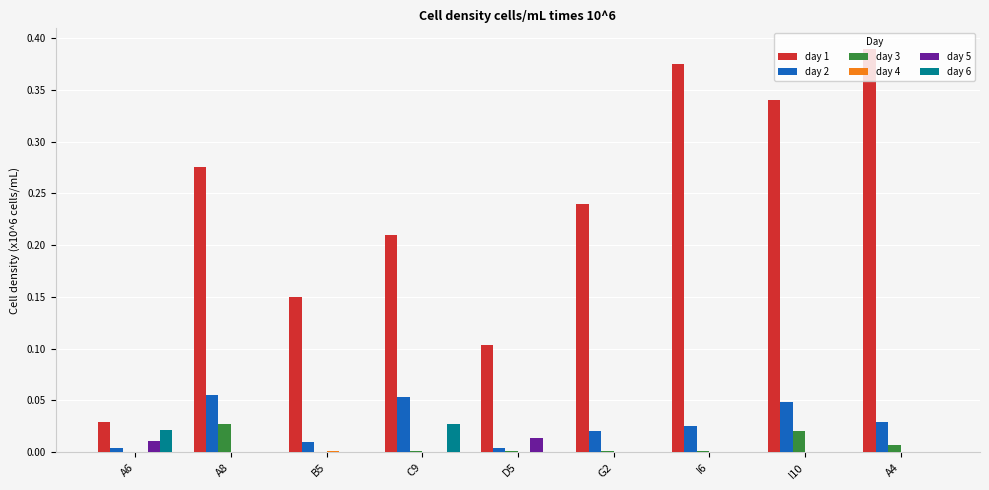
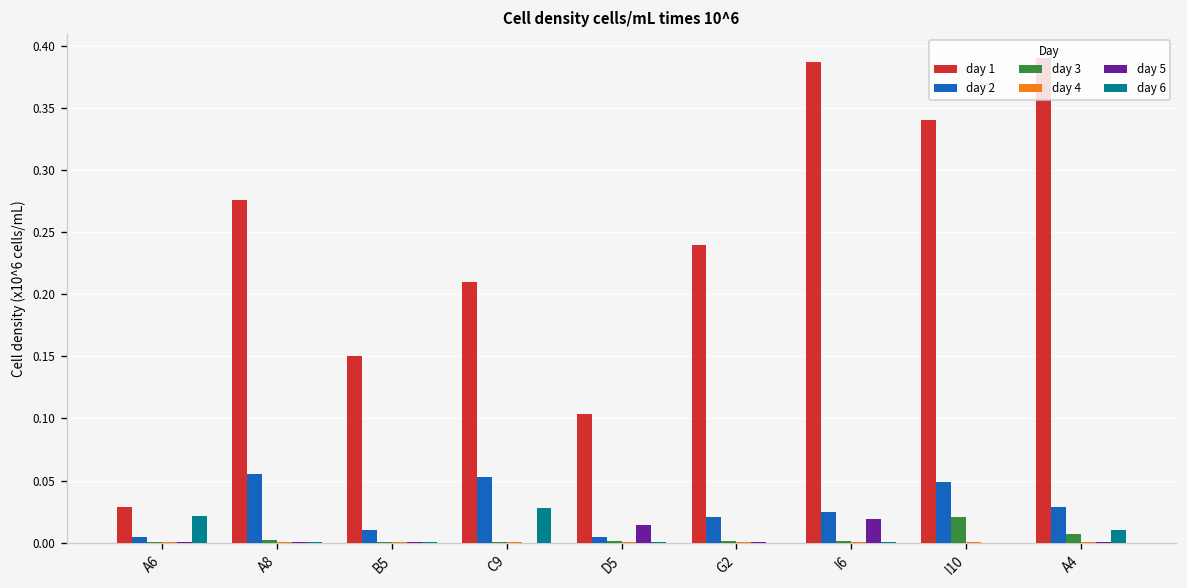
  {
    "day 1": {
      "A6": 0.029,
      "A8": 0.276,
      "B5": 0.150,
      "C9": 0.210,
      "D5": 0.104,
      "G2": 0.240,
-     "I6": 0.375,
+     "I6": 0.387,
      "I10": 0.340
    },
    "day 2": {
      "A6": 0.004,
      "A8": 0.055,
      "B5": 0.010,
      "C9": 0.053,
      "D5": 0.004,
      "G2": 0.021,
      "I6": 0.025,
      "I10": 0.049,
      "A4": 0.029
    },
    "day 3": {
-     "A8": 0.028,
+     "A8": 0.002,
      "I10": 0.021,
      "A4": 0.007
    },
    "day 5": {
-     "A6": 0.011,
+     "A6": 0.000,
      "D5": 0.014,
-     "I6": 0.000
+     "I6": 0.019
    },
    "day 6": {
      "A6": 0.021,
      "C9": 0.028,
-     "A4": 0.000
+     "A4": 0.010
    }
  }
